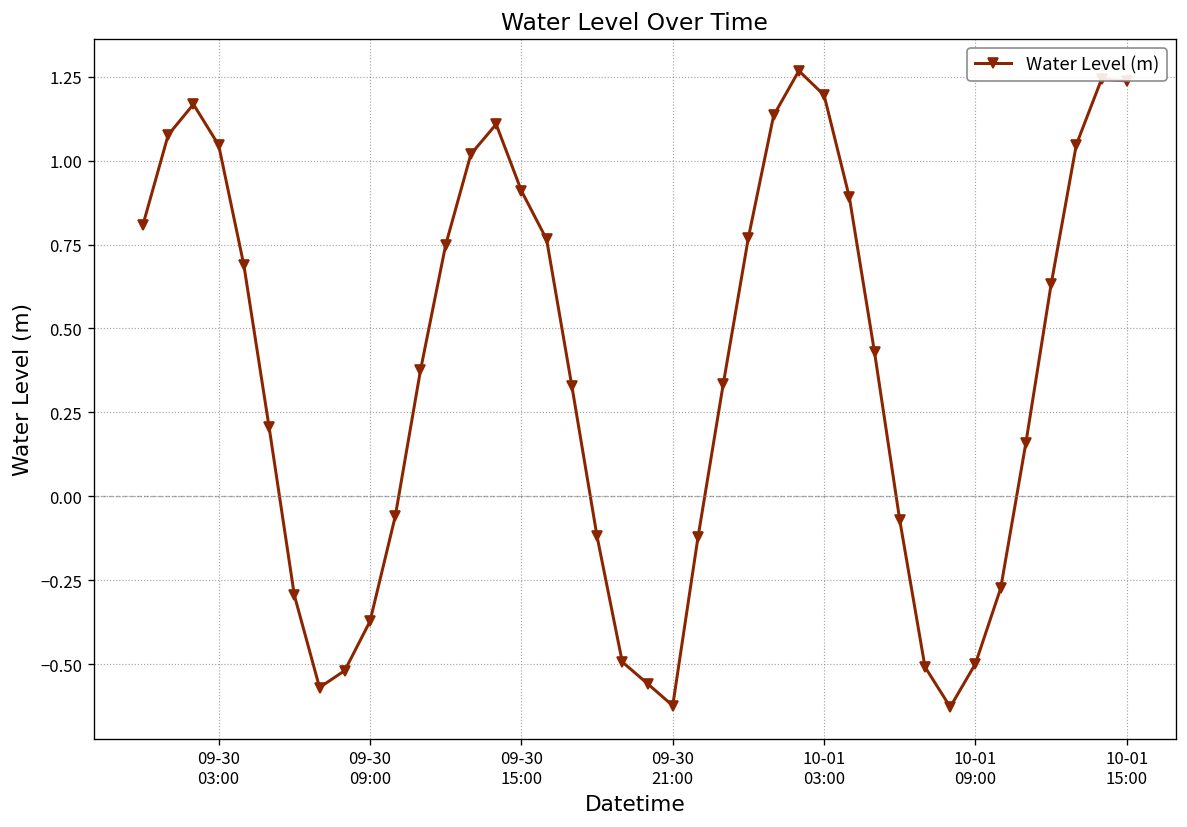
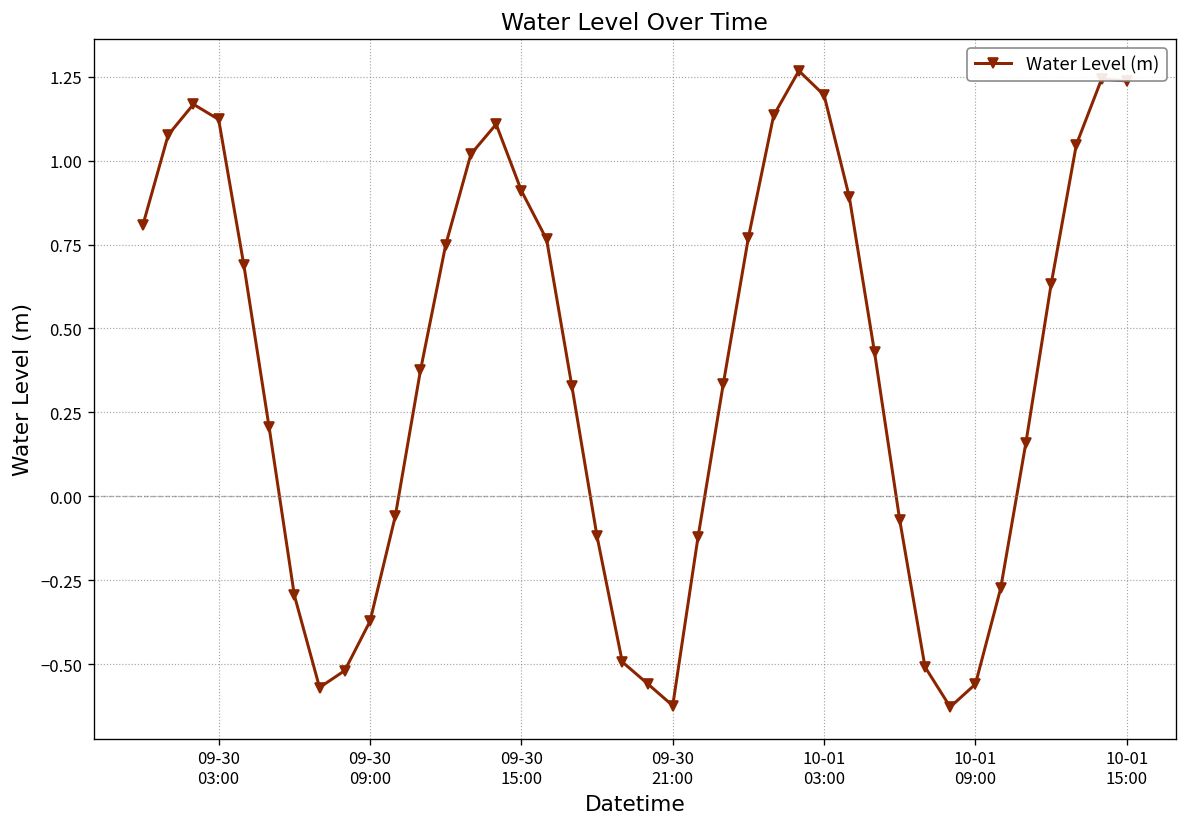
  {
-   "09-30 03:00": 1.05,
+   "09-30 03:00": 1.12,
    "09-30 09:00": -0.37,
    "09-30 15:00": 0.91,
    "09-30 21:00": -0.62,
    "10-01 03:00": 1.20,
-   "10-01 09:00": -0.50
+   "10-01 09:00": -0.56
  }
